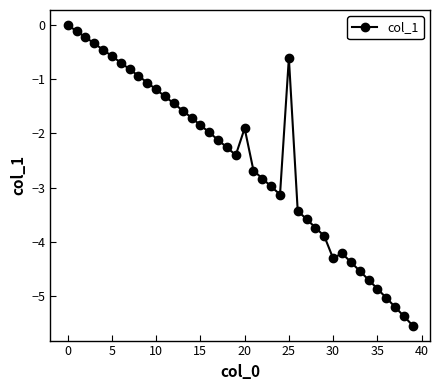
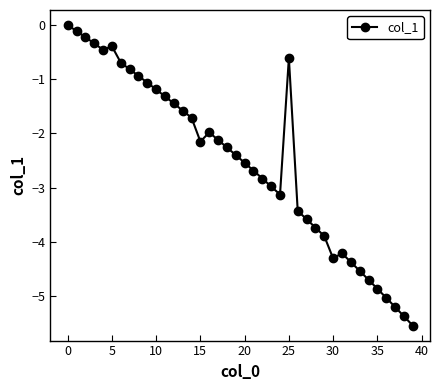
  {
    "0": 0.0,
-   "5": -0.6,
+   "5": -0.4,
    "10": -1.2,
-   "15": -1.8,
-   "20": -1.9,
+   "15": -2.1,
+   "20": -2.5,
    "25": -0.6,
    "30": -4.3,
    "35": -4.9
  }
